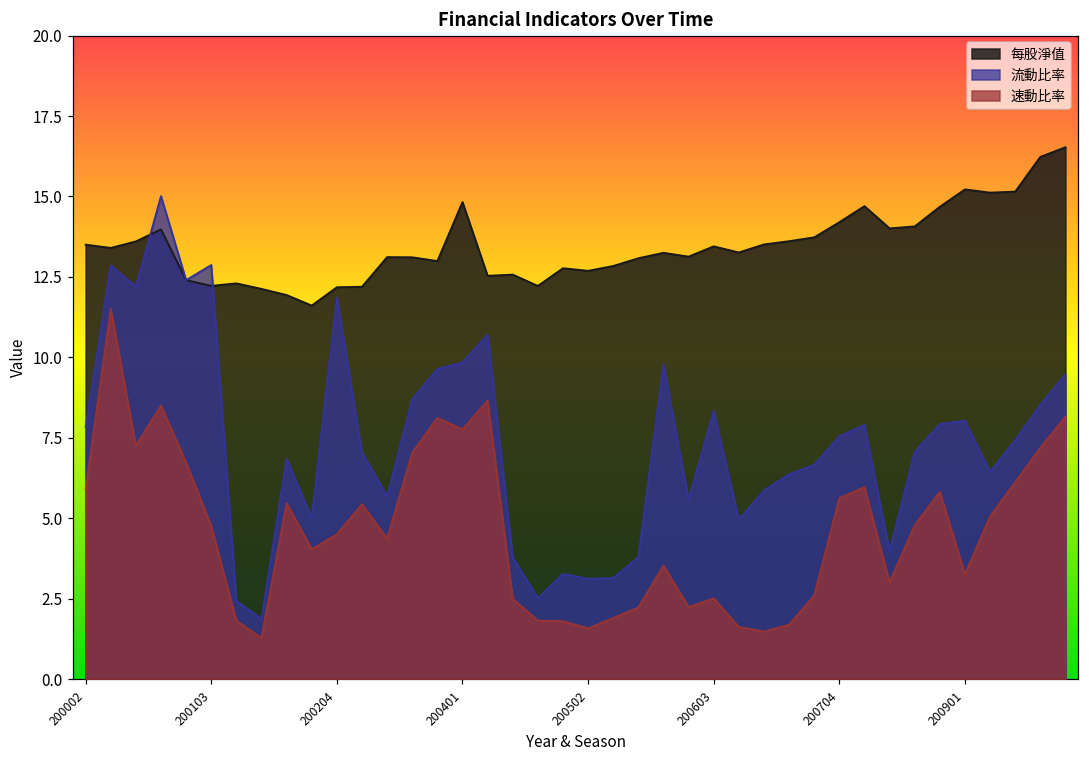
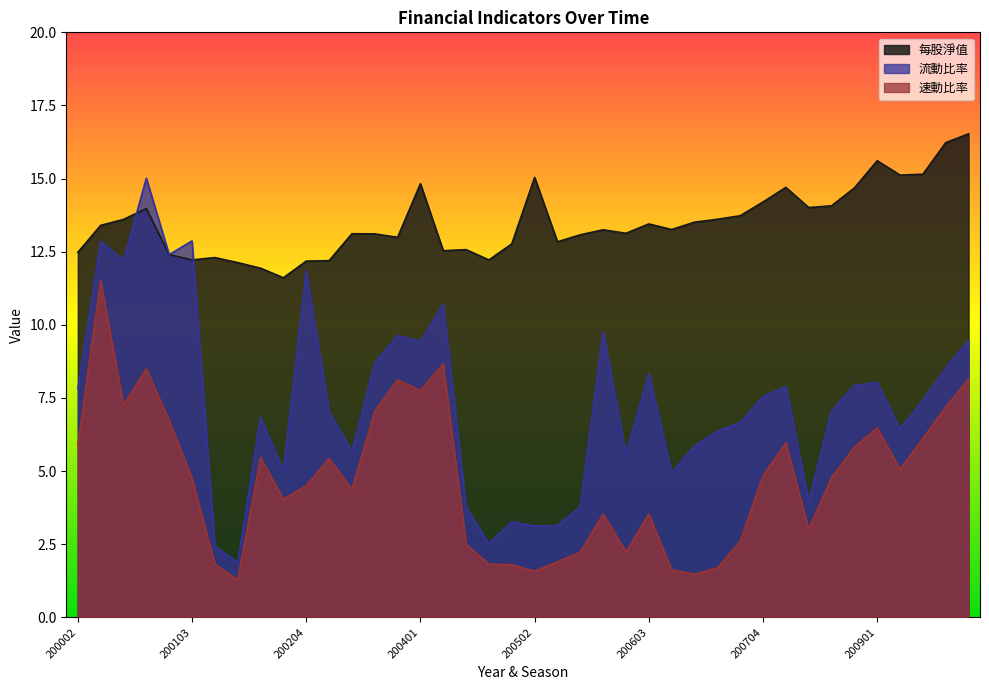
  {
    "每股淨值": {
-     "200002": 13.5,
+     "200002": 12.5,
      "200103": 12.2,
      "200204": 12.2,
      "200401": 14.8,
-     "200502": 12.7,
+     "200502": 15.0,
      "200603": 13.5,
      "200704": 14.2,
-     "200901": 15.2
+     "200901": 15.6
    },
    "流動比率": {
      "200002": 7.8,
      "200103": 12.9,
      "200204": 11.9,
-     "200401": 9.8,
+     "200401": 9.4,
      "200502": 3.1,
      "200603": 8.3,
      "200704": 7.6,
      "200901": 8.0
    },
    "速動比率": {
      "200002": 5.9,
      "200103": 4.8,
      "200204": 4.5,
      "200401": 7.8,
      "200502": 1.6,
-     "200603": 2.5,
-     "200704": 5.6,
-     "200901": 3.3
+     "200603": 3.5,
+     "200704": 4.8,
+     "200901": 6.5
    }
  }
